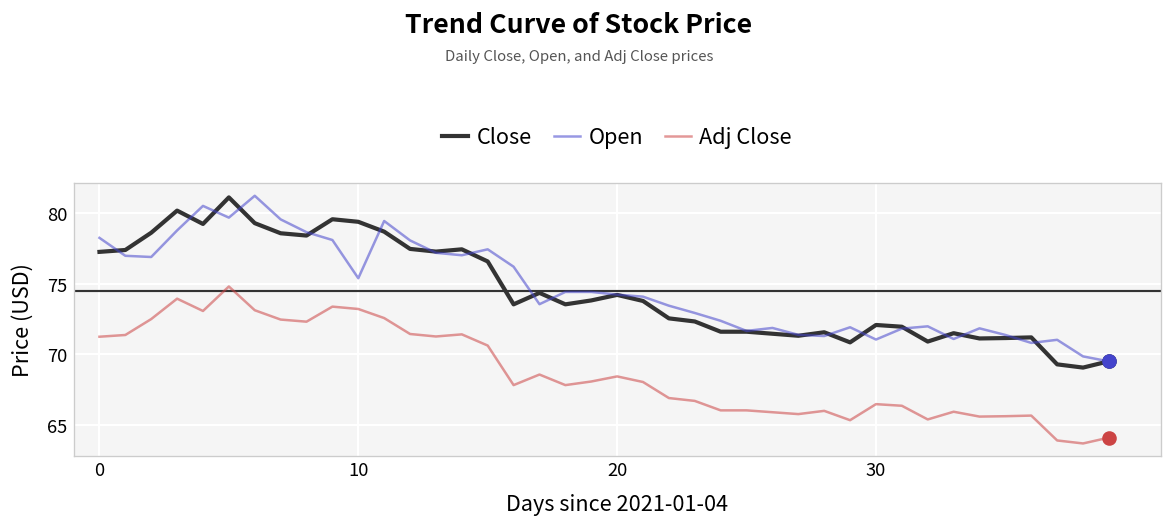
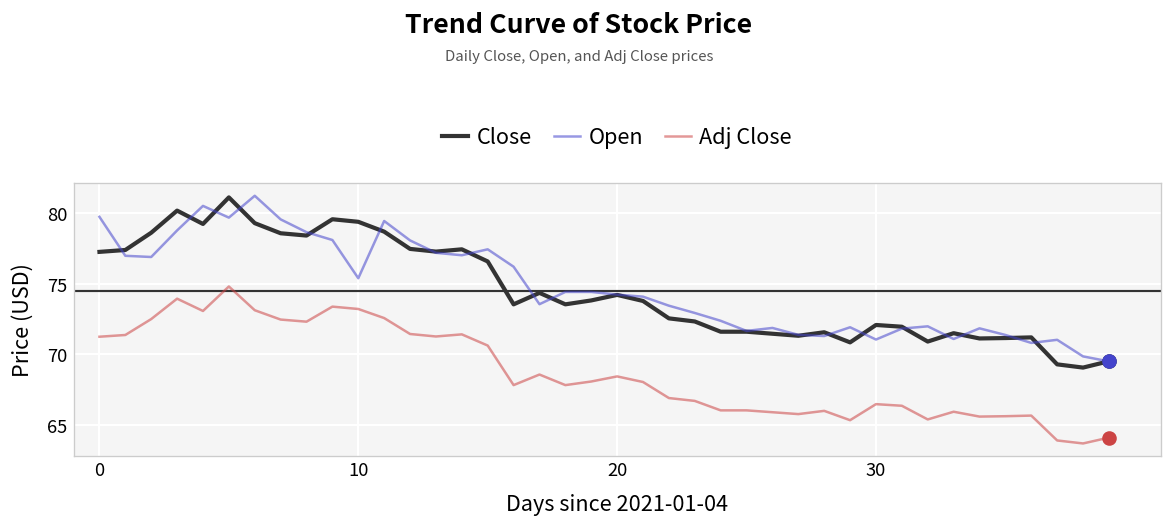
  {
    "Open": {
-     "0": 78.2,
+     "0": 79.7,
      "10": 75.4,
      "30": 71.0
    }
  }
